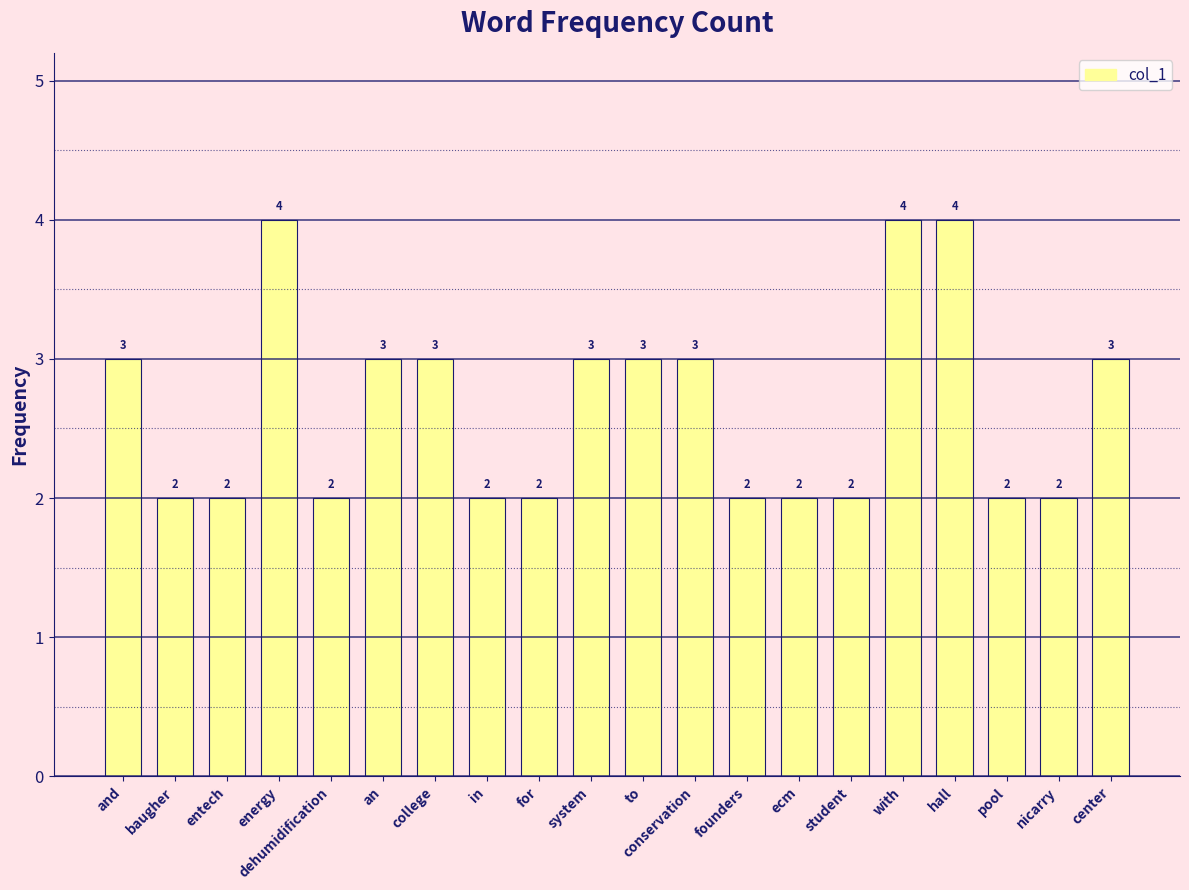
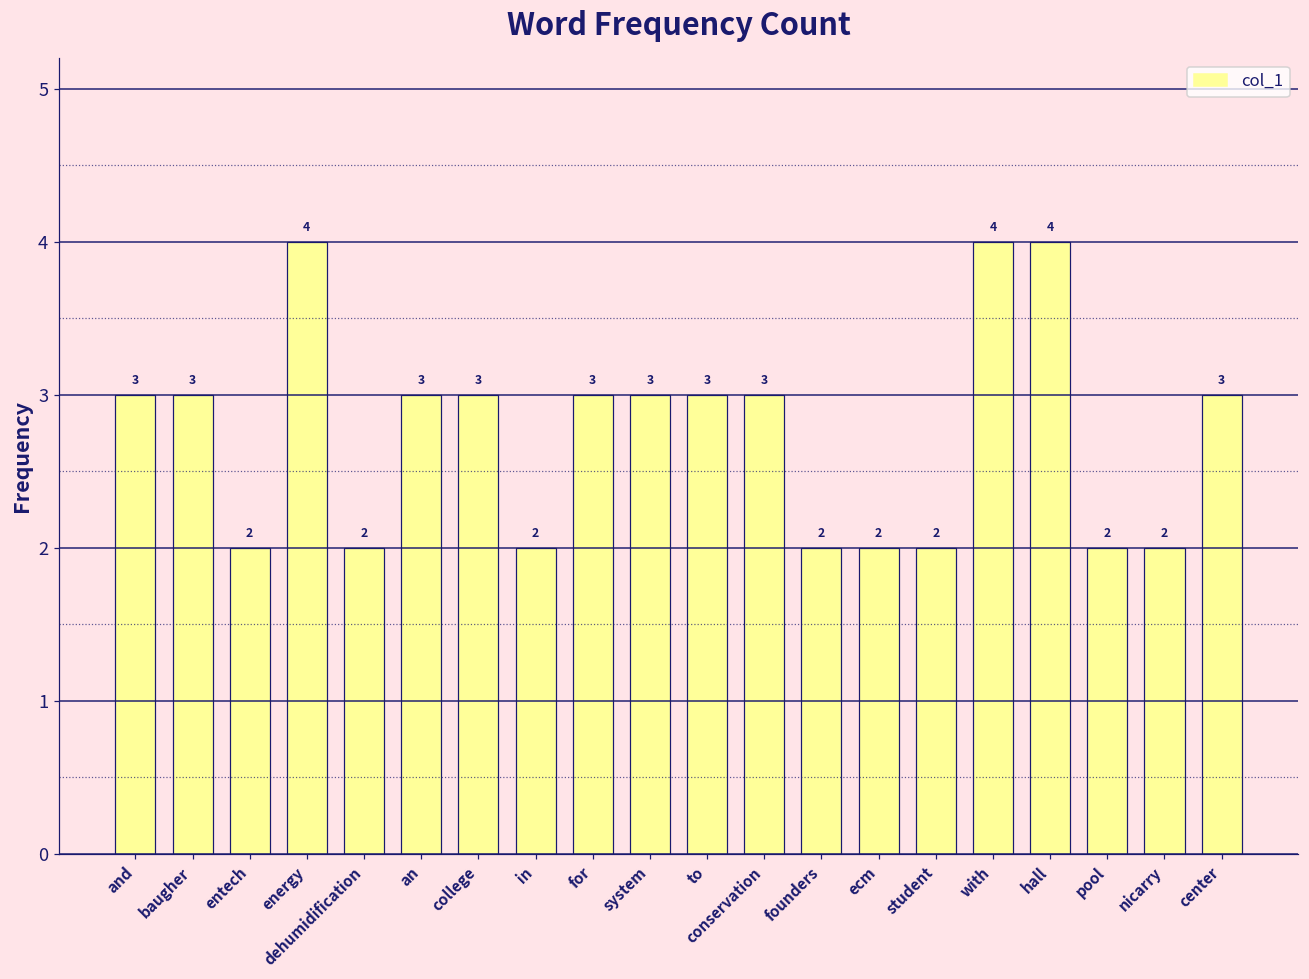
  {
    "and": 3,
-   "baugher": 2,
+   "baugher": 3,
    "entech": 2,
    "energy": 4,
    "dehumidification": 2,
    "an": 3,
    "college": 3,
    "in": 2,
-   "for": 2,
+   "for": 3,
    "system": 3,
    "to": 3,
    "conservation": 3,
    "founders": 2,
    "ecm": 2,
    "student": 2,
    "with": 4,
    "hall": 4,
    "pool": 2,
    "nicarry": 2,
    "center": 3
  }
